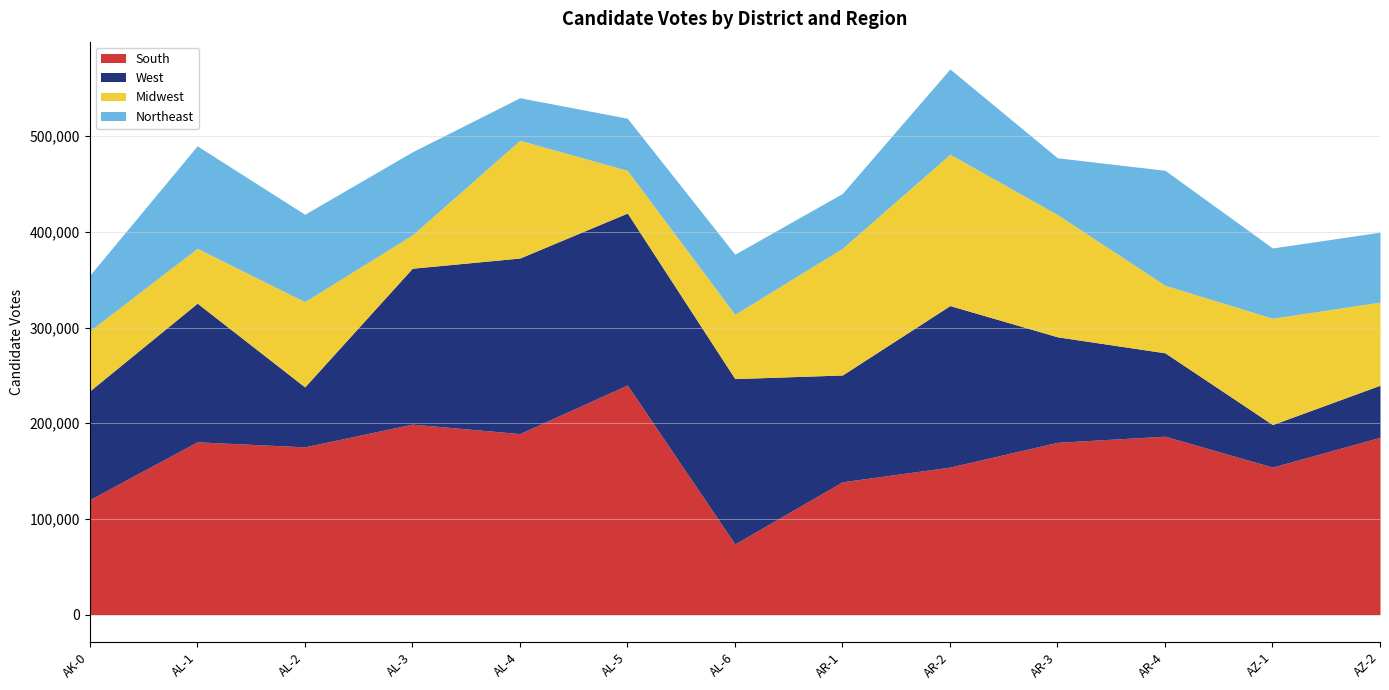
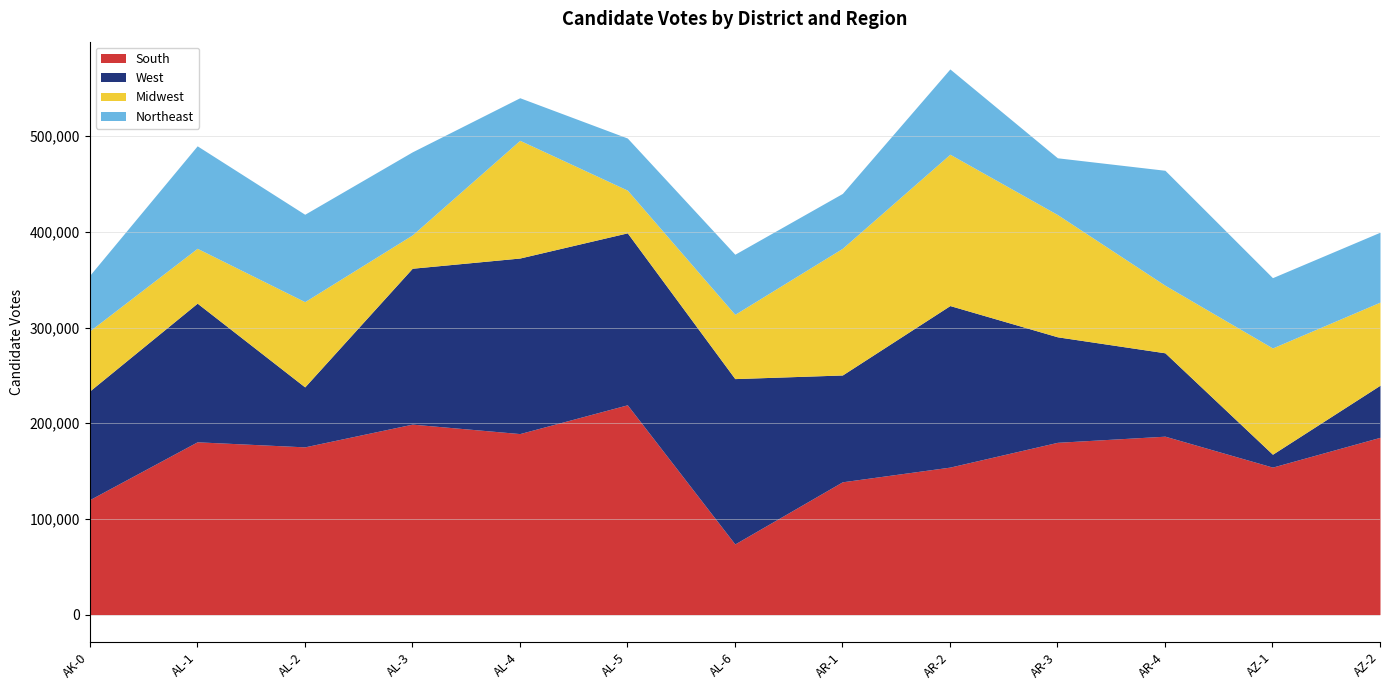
  {
    "South": {
      "AK-0": "120,000",
      "AL-1": "180,000",
      "AL-2": "180,000",
      "AL-3": "200,000",
      "AL-4": "190,000",
-     "AL-5": "240,000",
+     "AL-5": "220,000",
      "AL-6": "70,000",
      "AR-1": "140,000",
      "AR-2": "150,000",
      "AR-3": "180,000",
      "AR-4": "190,000",
      "AZ-1": "150,000",
      "AZ-2": "190,000"
    },
    "West": {
      "AK-0": "110,000",
      "AL-1": "140,000",
      "AL-2": "60,000",
      "AL-3": "160,000",
      "AL-4": "180,000",
      "AL-5": "180,000",
      "AL-6": "170,000",
      "AR-1": "110,000",
      "AR-2": "170,000",
      "AR-3": "110,000",
      "AR-4": "90,000",
-     "AZ-1": "40,000",
+     "AZ-1": "10,000",
      "AZ-2": "50,000"
    },
    "Midwest": {
      "AK-0": "60,000",
      "AL-1": "60,000",
      "AL-2": "90,000",
      "AL-3": "30,000",
      "AL-4": "120,000",
      "AL-5": "40,000",
      "AL-6": "70,000",
      "AR-1": "130,000",
      "AR-2": "160,000",
      "AR-3": "130,000",
      "AR-4": "70,000",
      "AZ-1": "110,000",
      "AZ-2": "90,000"
    },
    "Northeast": {
      "AK-0": "60,000",
      "AL-1": "110,000",
      "AL-2": "90,000",
      "AL-3": "90,000",
      "AL-4": "40,000",
      "AL-5": "50,000",
      "AL-6": "60,000",
      "AR-1": "60,000",
      "AR-2": "90,000",
      "AR-3": "60,000",
      "AR-4": "120,000",
      "AZ-1": "70,000",
      "AZ-2": "70,000"
    }
  }
